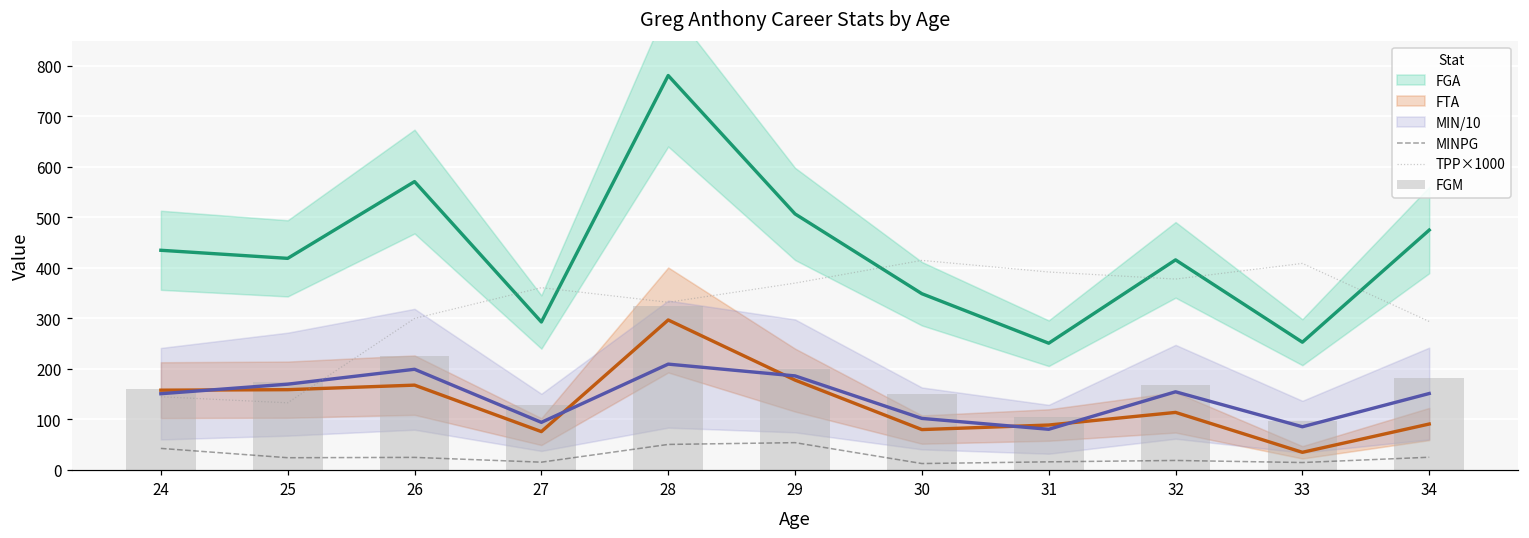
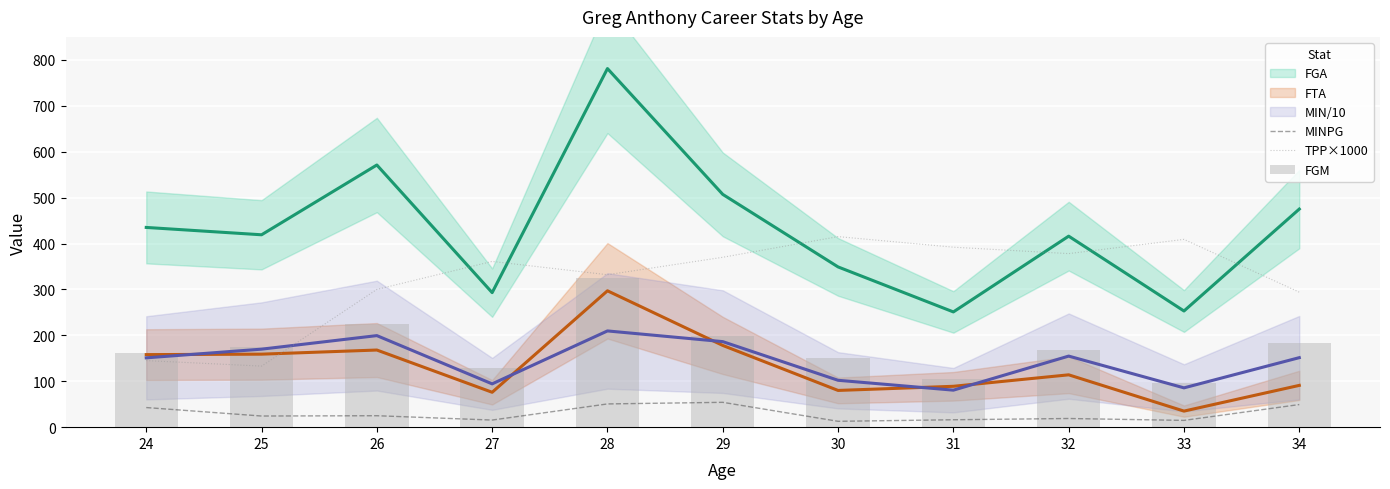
  {
    "MINPG": {
      "24": 40,
      "25": 20,
      "26": 20,
      "27": 20,
      "28": 50,
      "29": 50,
      "30": 10,
      "31": 20,
      "32": 20,
      "33": 10,
-     "34": 30
+     "34": 50
    }
  }
